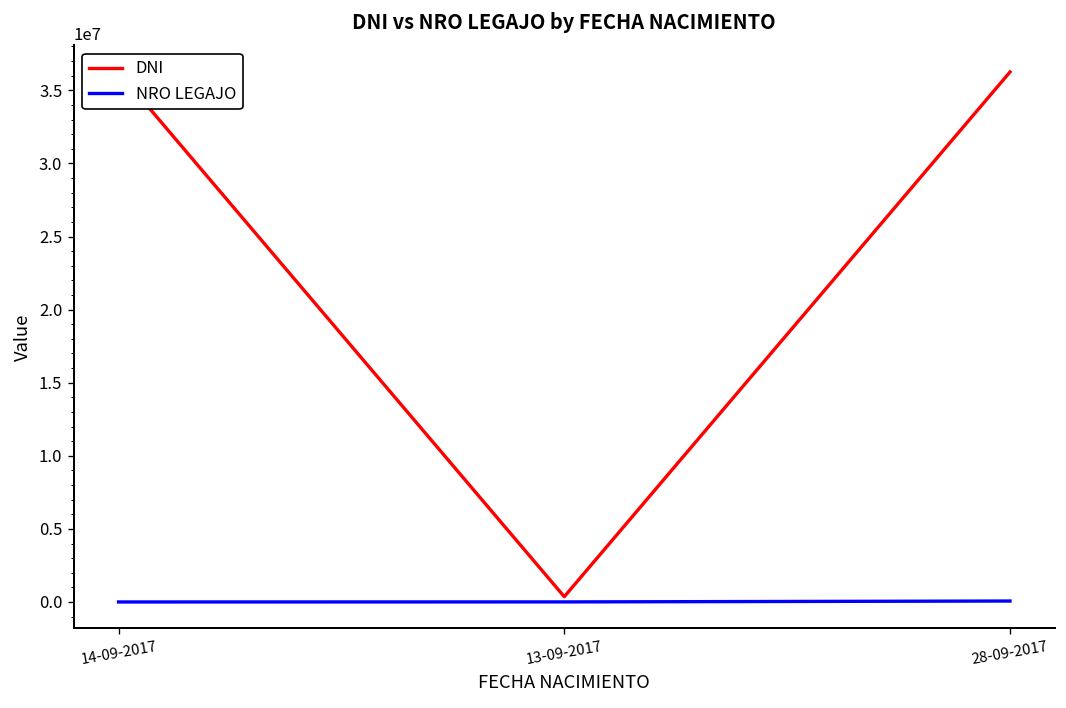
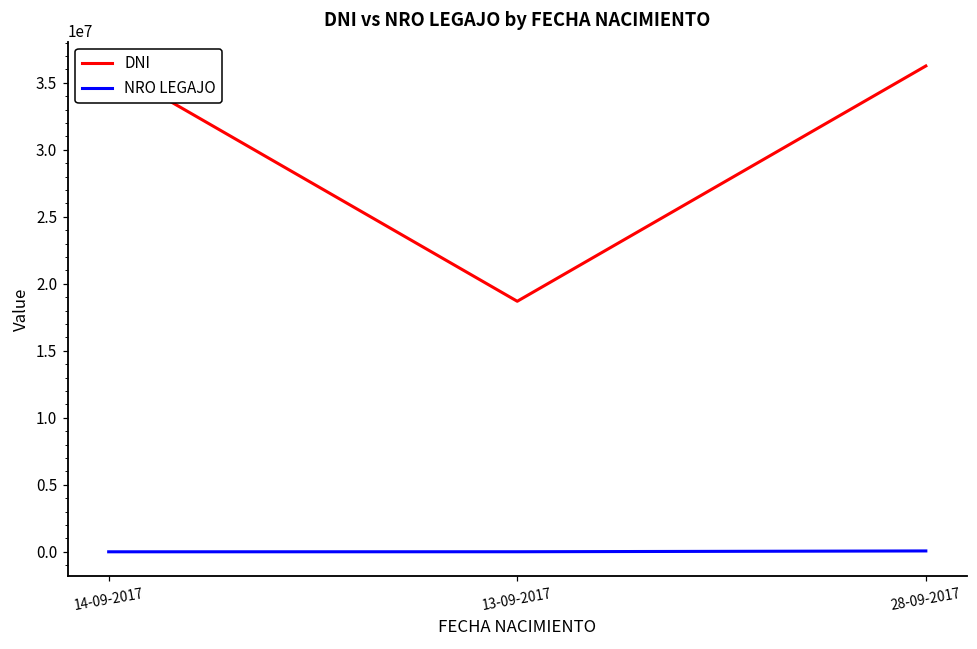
  {
    "DNI": {
-     "13-09-2017": 400000,
+     "13-09-2017": 18700000,
      "28-09-2017": 36300000
    },
    "NRO LEGAJO": {
      "14-09-2017": 0,
      "13-09-2017": 0,
      "28-09-2017": 100000
    }
  }
